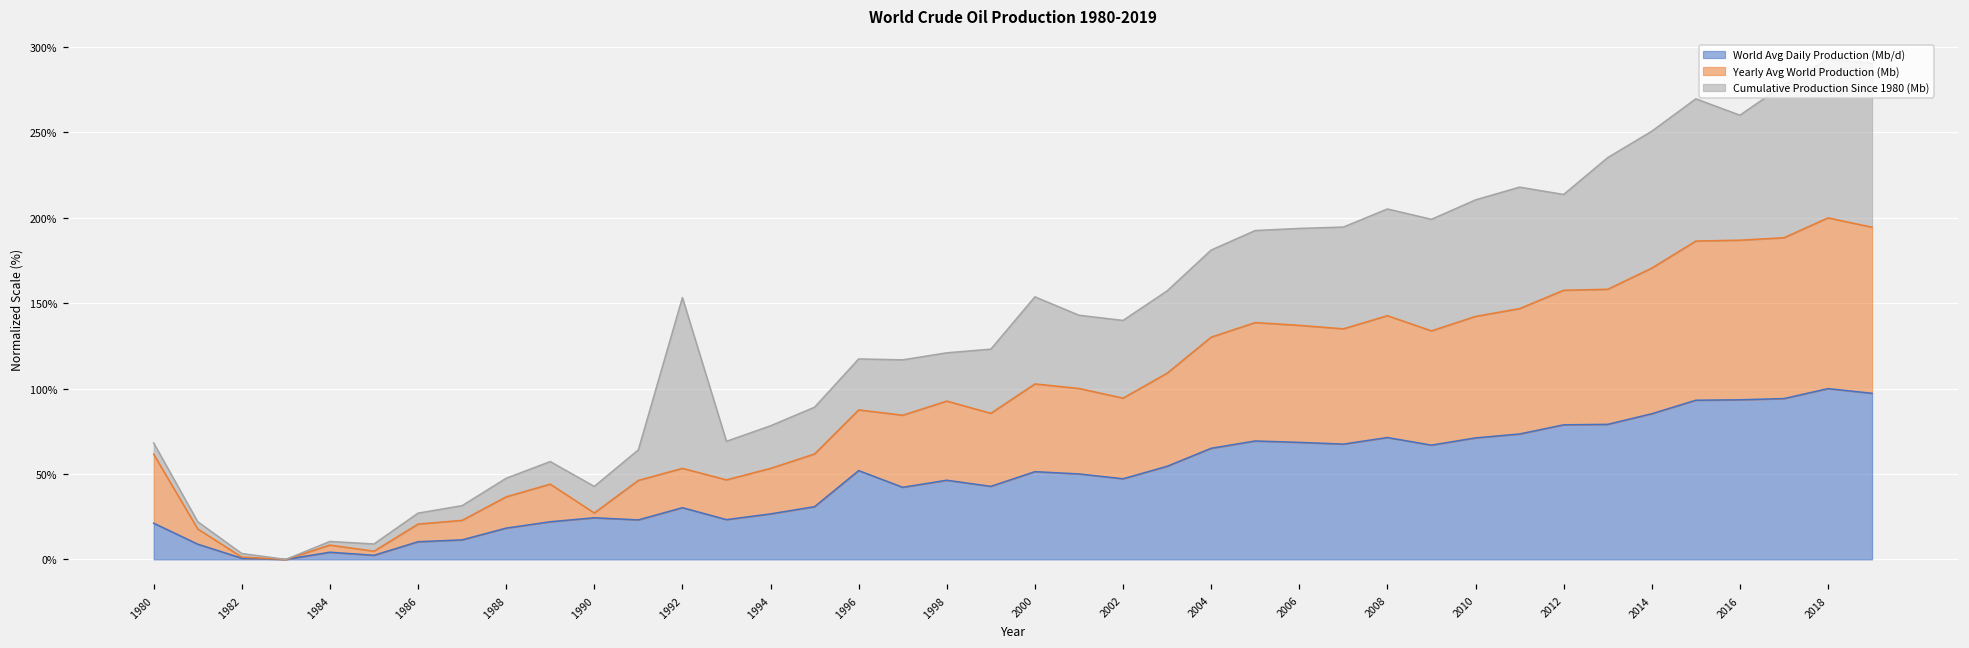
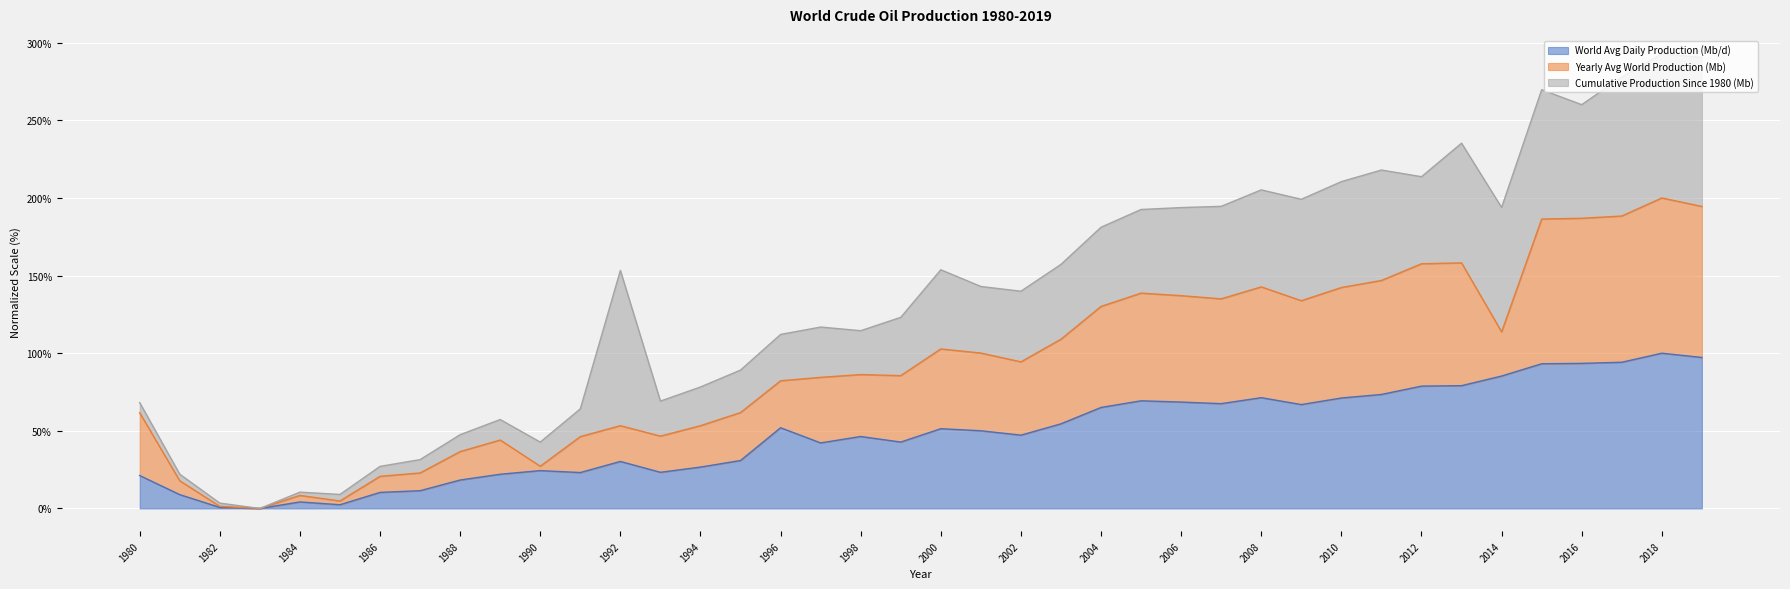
  {
    "World Avg Daily Production (Mb/d)": {
      "1980": "21%",
      "1984": "4%",
      "1986": "10%",
      "1988": "18%",
      "1990": "24%",
      "1992": "30%",
      "1994": "27%",
      "1996": "52%",
      "1998": "46%",
      "2000": "51%",
      "2002": "47%",
      "2004": "65%",
      "2006": "69%",
      "2008": "71%",
      "2010": "71%",
      "2012": "79%",
      "2014": "85%",
      "2016": "93%",
      "2018": "100%"
    },
    "Yearly Avg World Production (Mb)": {
      "1980": "40%",
      "1984": "4%",
      "1986": "10%",
      "1988": "18%",
      "1990": "3%",
      "1992": "23%",
      "1994": "27%",
-     "1996": "36%",
-     "1998": "46%",
+     "1996": "30%",
+     "1998": "40%",
      "2000": "51%",
      "2002": "47%",
      "2004": "65%",
      "2006": "69%",
      "2008": "71%",
      "2010": "71%",
      "2012": "79%",
-     "2014": "85%",
+     "2014": "28%",
      "2016": "93%",
      "2018": "100%"
    },
    "Cumulative Production Since 1980 (Mb)": {
      "1980": "7%",
      "1982": "2%",
      "1984": "2%",
      "1986": "6%",
      "1988": "11%",
      "1990": "16%",
      "1992": "100%",
      "1994": "25%",
      "1996": "30%",
      "1998": "28%",
      "2000": "51%",
      "2002": "45%",
      "2004": "51%",
      "2006": "57%",
      "2008": "62%",
      "2010": "68%",
      "2012": "56%",
      "2014": "80%",
      "2016": "73%"
    }
  }
